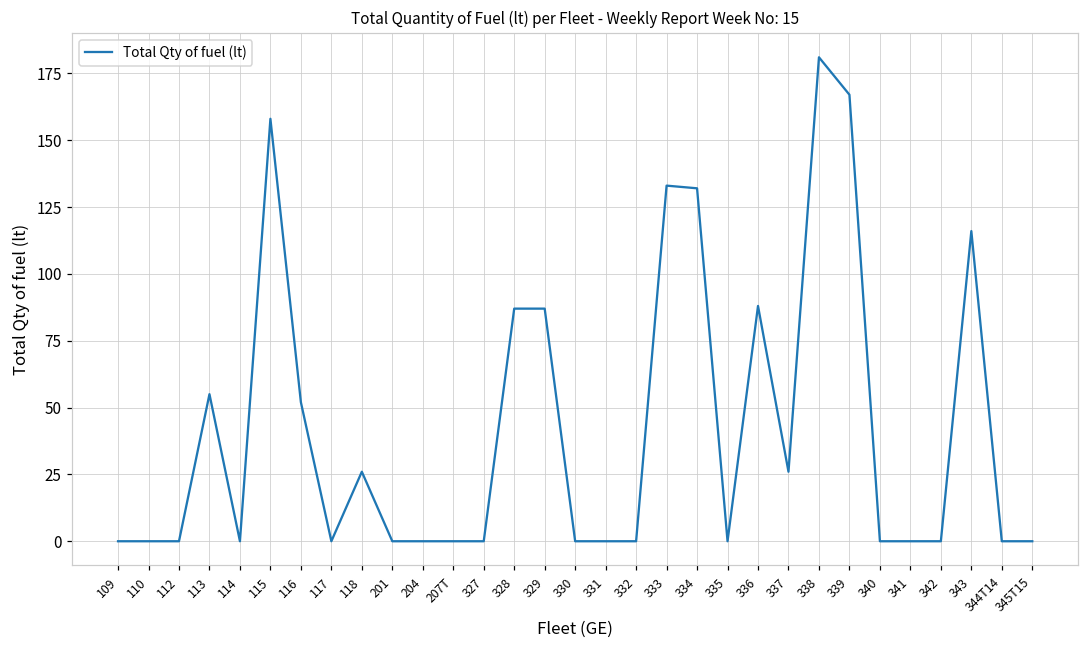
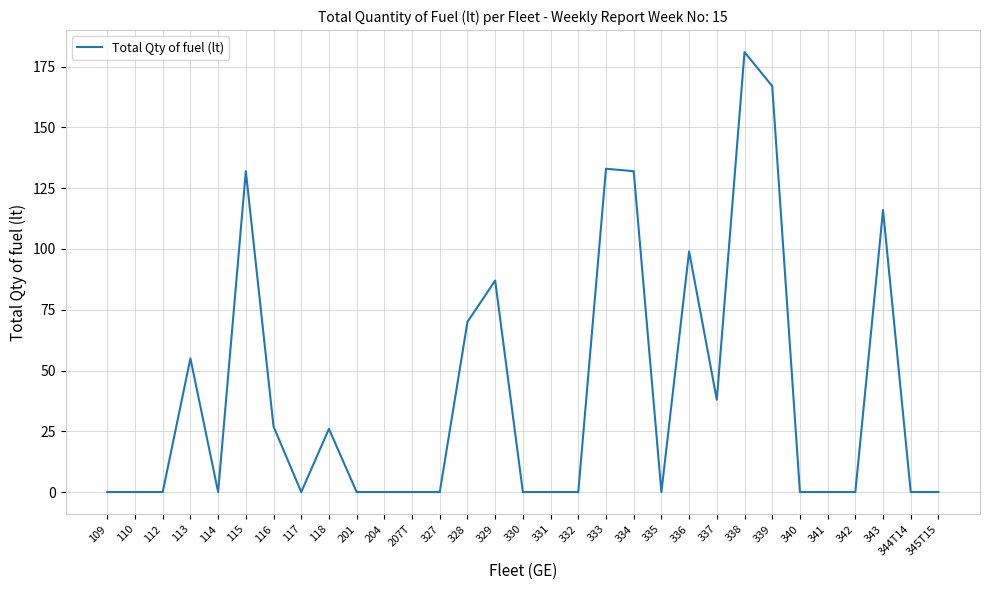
  {
    "109": 0,
    "110": 0,
    "112": 0,
    "113": 55,
    "114": 0,
-   "115": 158,
-   "116": 52,
+   "115": 132,
+   "116": 27,
    "117": 0,
    "118": 26,
    "201": 0,
    "204": 0,
    "207T": 0,
    "327": 0,
-   "328": 87,
+   "328": 70,
    "329": 87,
    "330": 0,
    "331": 0,
    "332": 0,
    "333": 133,
    "334": 132,
    "335": 0,
-   "336": 88,
-   "337": 26,
+   "336": 99,
+   "337": 38,
    "338": 181,
    "339": 167,
    "340": 0,
    "341": 0,
    "342": 0,
    "343": 116,
    "344T14": 0,
    "345T15": 0
  }
